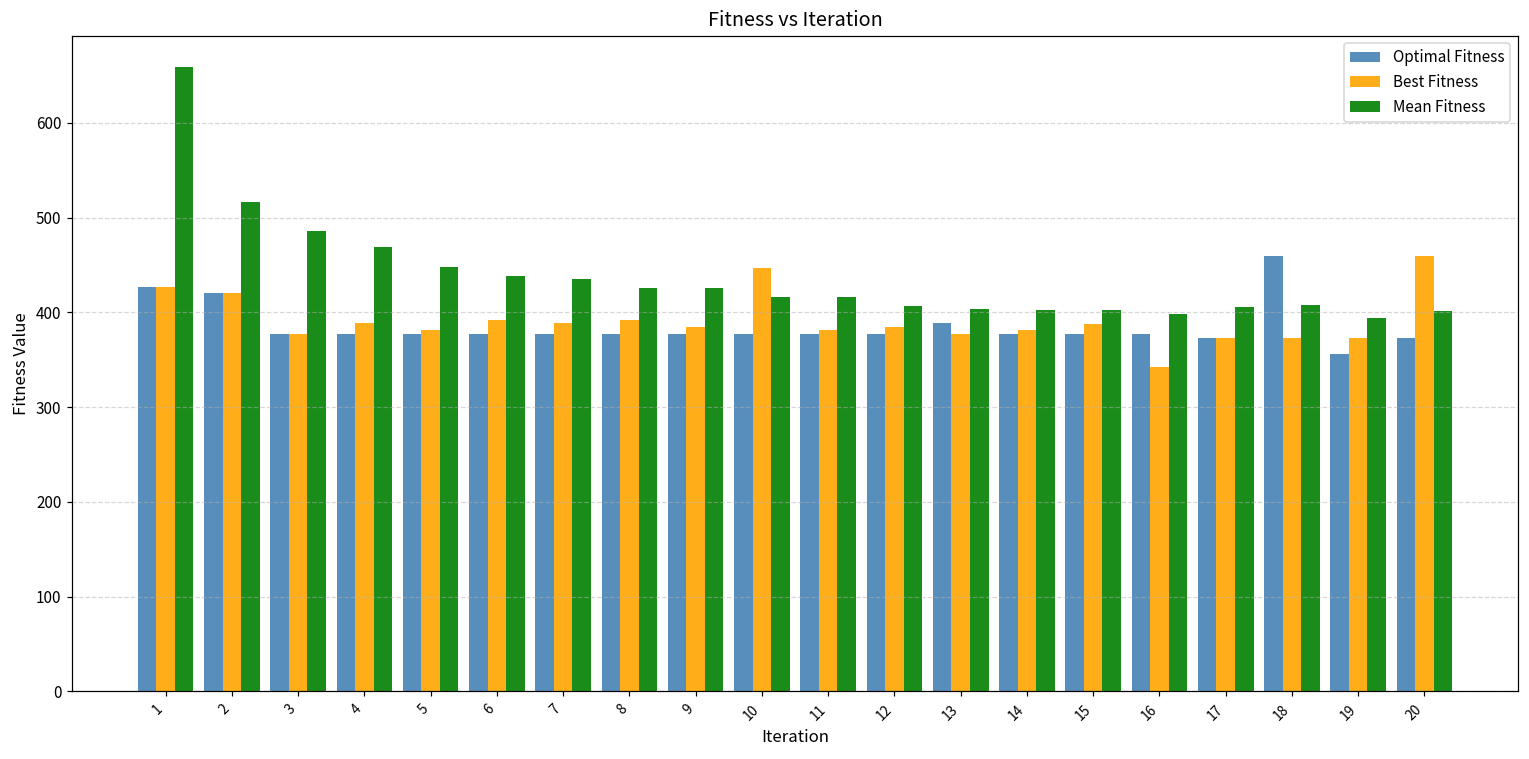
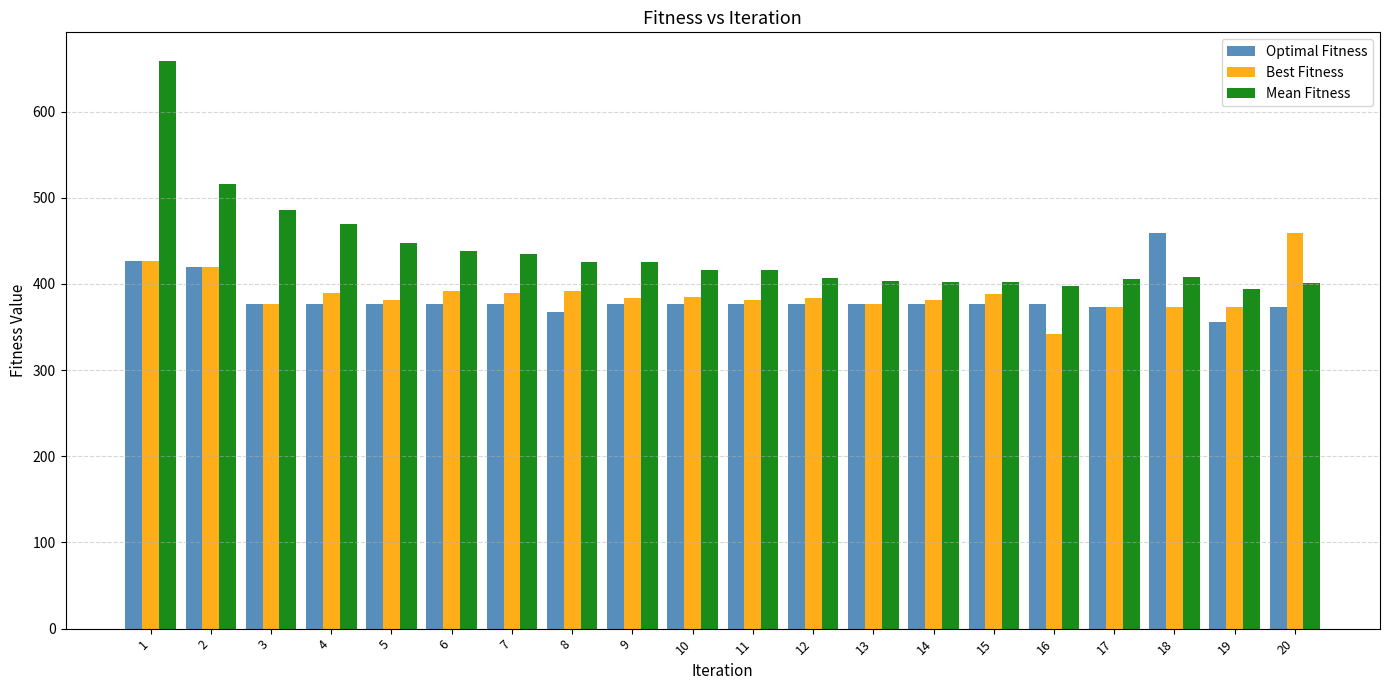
  {
    "Optimal Fitness": {
      "1": 430,
      "2": 420,
      "3": 380,
      "4": 380,
      "5": 380,
      "6": 380,
      "7": 380,
-     "8": 380,
+     "8": 370,
      "9": 380,
      "10": 380,
      "11": 380,
      "12": 380,
-     "13": 390,
+     "13": 380,
      "14": 380,
      "15": 380,
      "16": 380,
      "17": 370,
      "18": 460,
      "19": 360,
      "20": 370
    },
    "Best Fitness": {
      "1": 430,
      "2": 420,
      "3": 380,
      "4": 390,
      "5": 380,
      "6": 390,
      "7": 390,
      "8": 390,
      "9": 380,
-     "10": 450,
+     "10": 390,
      "11": 380,
      "12": 380,
      "13": 380,
      "14": 380,
      "15": 390,
      "16": 340,
      "17": 370,
      "18": 370,
      "19": 370,
      "20": 460
    },
    "Mean Fitness": {
      "1": 660,
      "2": 520,
      "3": 490,
      "4": 470,
      "5": 450,
      "6": 440,
      "7": 440,
      "8": 430,
      "9": 430,
      "10": 420,
      "11": 420,
      "12": 410,
      "13": 400,
      "14": 400,
      "15": 400,
      "16": 400,
      "17": 410,
      "18": 410,
      "19": 390,
      "20": 400
    }
  }
